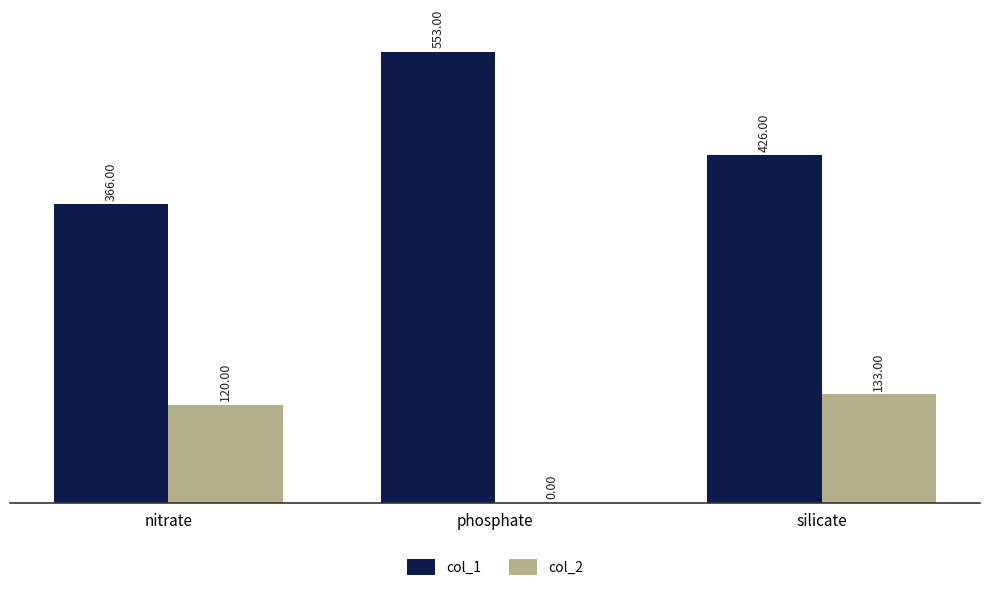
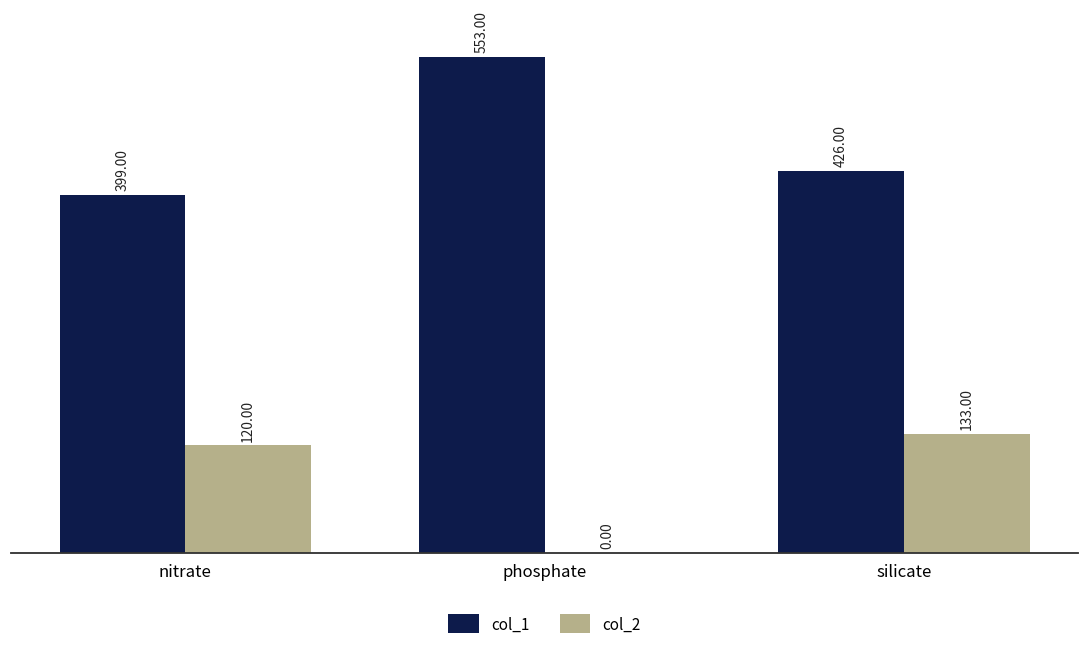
  {
    "col_1": {
-     "nitrate": 366.00,
+     "nitrate": 399.00,
      "phosphate": 553.00,
      "silicate": 426.00
    },
    "col_2": {
      "nitrate": 120.00,
      "phosphate": 0.00,
      "silicate": 133.00
    }
  }
